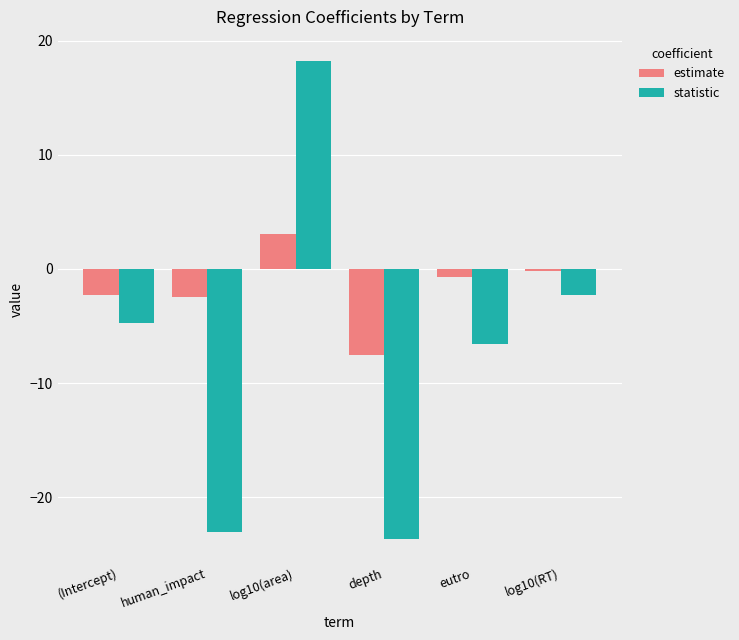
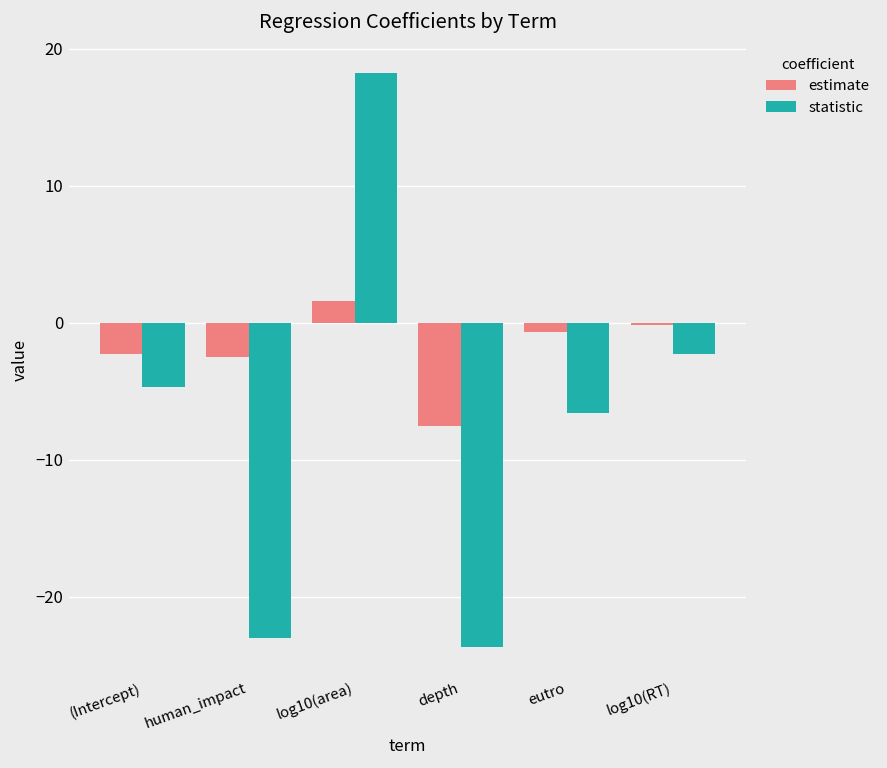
  {
    "estimate": {
      "(Intercept)": -2.3,
      "human_impact": -2.5,
-     "log10(area)": 3.0,
+     "log10(area)": 1.6,
      "depth": -7.5,
      "eutro": -0.7
    },
    "statistic": {
      "(Intercept)": -4.7,
      "human_impact": -23.0,
      "log10(area)": 18.2,
      "depth": -23.7,
      "eutro": -6.6,
      "log10(RT)": -2.3
    }
  }
